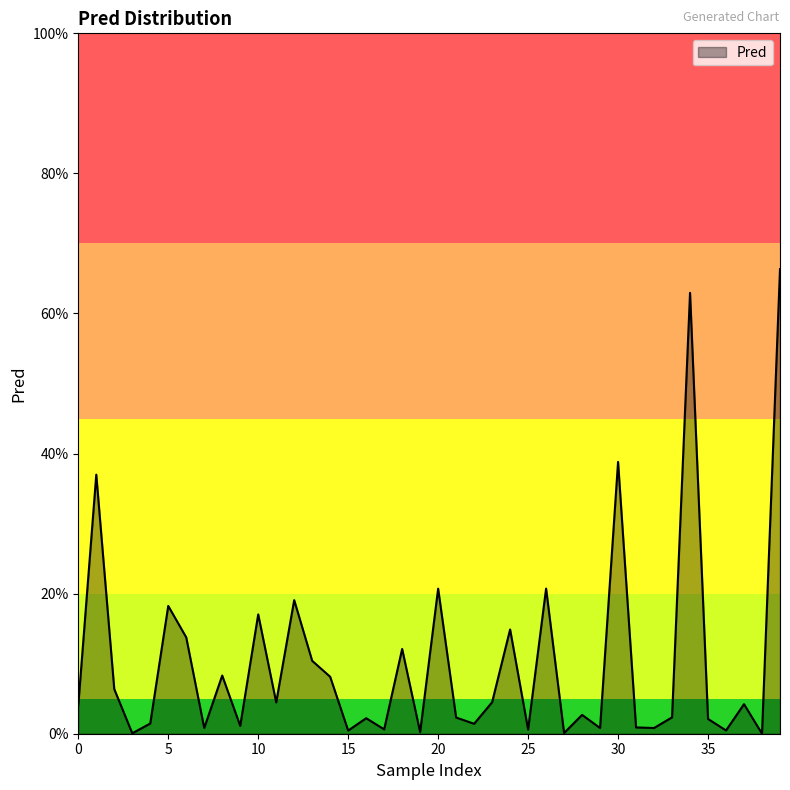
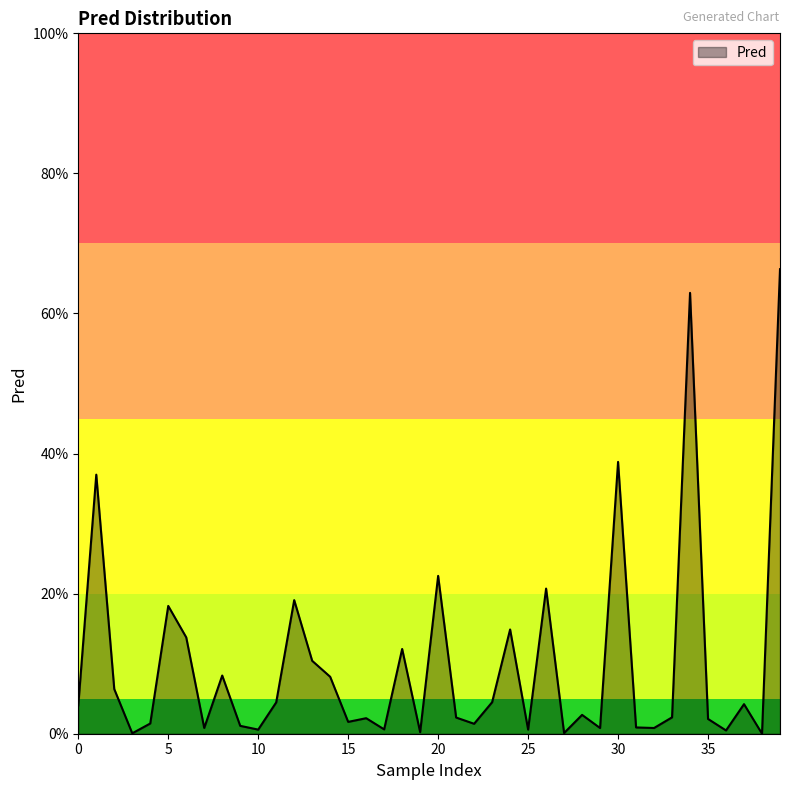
  {
    "0": "4%",
    "5": "18%",
-   "10": "17%",
-   "15": "0%",
-   "20": "21%",
+   "10": "1%",
+   "15": "2%",
+   "20": "23%",
    "25": "1%",
    "30": "39%",
    "35": "2%"
  }
